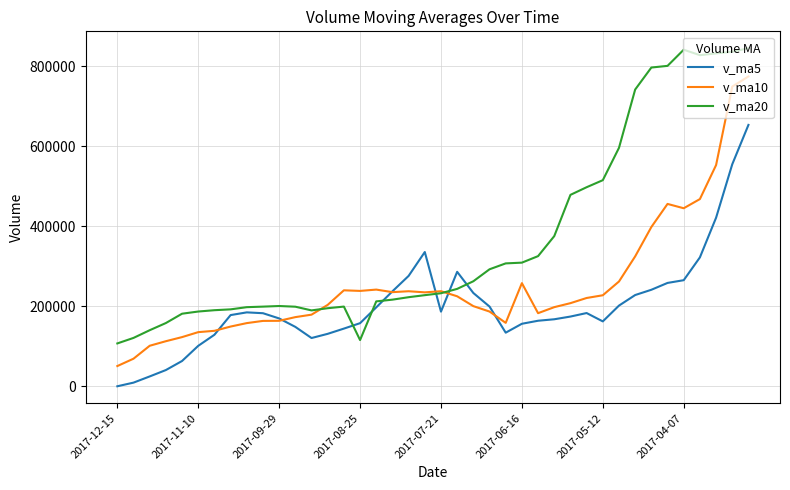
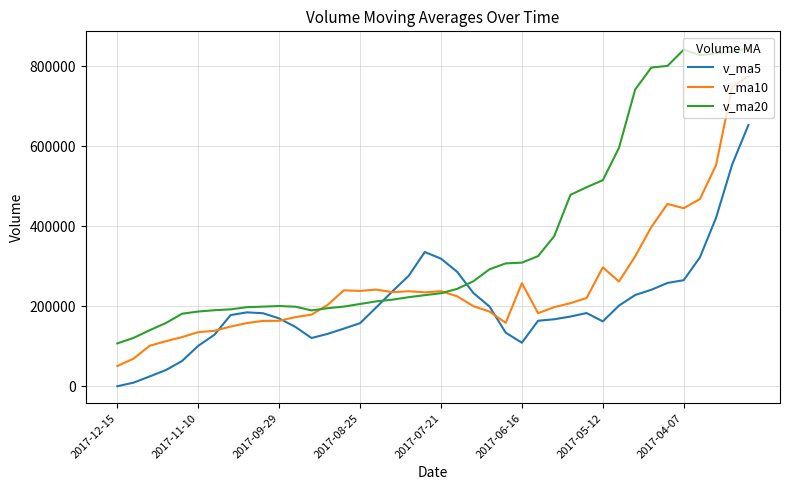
  {
    "v_ma5": {
      "2017-12-15": 0,
      "2017-11-10": 100000,
      "2017-08-25": 160000,
-     "2017-07-21": 190000,
-     "2017-06-16": 160000,
+     "2017-07-21": 320000,
+     "2017-06-16": 110000,
      "2017-05-12": 160000,
      "2017-04-07": 260000
    },
    "v_ma10": {
      "2017-12-15": 50000,
      "2017-11-10": 140000,
      "2017-08-25": 240000,
      "2017-06-16": 260000,
-     "2017-05-12": 230000,
+     "2017-05-12": 300000,
      "2017-04-07": 440000
    },
    "v_ma20": {
      "2017-12-15": 110000,
      "2017-11-10": 190000,
      "2017-09-29": 200000,
-     "2017-08-25": 120000,
+     "2017-08-25": 210000,
      "2017-06-16": 310000,
      "2017-05-12": 510000
    }
  }
